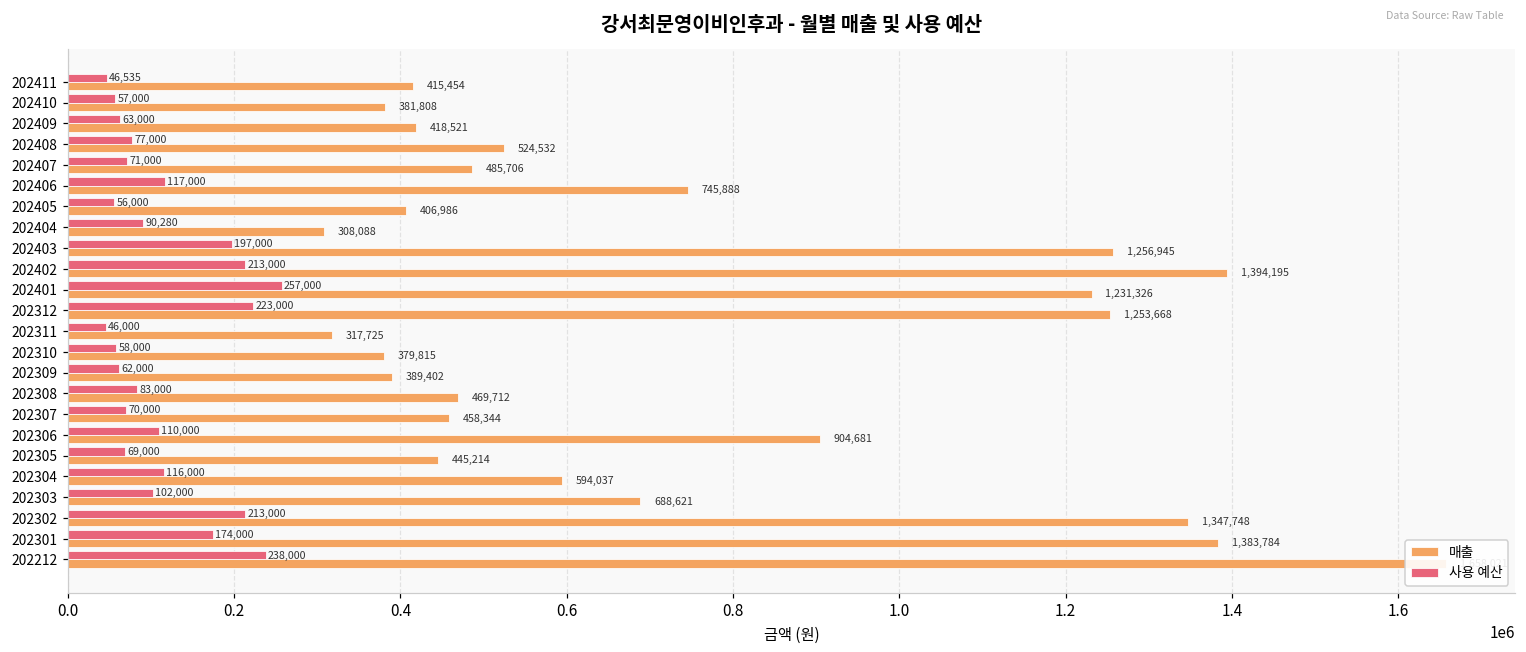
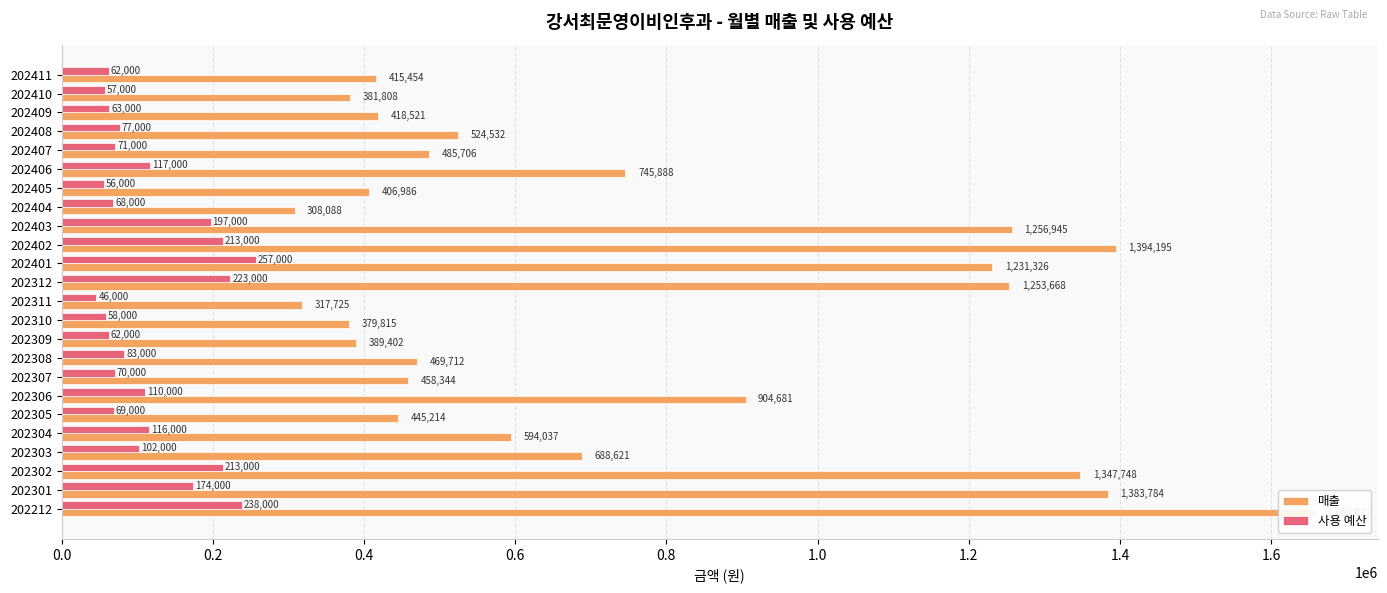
  {
    "매출": {
      "202411": "415,454",
      "202410": "381,808",
      "202409": "418,521",
      "202408": "524,532",
      "202407": "485,706",
      "202406": "745,888",
      "202405": "406,986",
      "202404": "308,088",
      "202403": "1,256,945",
      "202402": "1,394,195",
      "202401": "1,231,326",
      "202312": "1,253,668",
      "202311": "317,725",
      "202310": "379,815",
      "202309": "389,402",
      "202308": "469,712",
      "202307": "458,344",
      "202306": "904,681",
      "202305": "445,214",
      "202304": "594,037",
      "202303": "688,621",
      "202302": "1,347,748",
      "202301": "1,383,784"
    },
    "사용 예산": {
-     "202411": "46,535",
+     "202411": "62,000",
      "202410": "57,000",
      "202409": "63,000",
      "202408": "77,000",
      "202407": "71,000",
      "202406": "117,000",
      "202405": "56,000",
-     "202404": "90,280",
+     "202404": "68,000",
      "202403": "197,000",
      "202402": "213,000",
      "202401": "257,000",
      "202312": "223,000",
      "202311": "46,000",
      "202310": "58,000",
      "202309": "62,000",
      "202308": "83,000",
      "202307": "70,000",
      "202306": "110,000",
      "202305": "69,000",
      "202304": "116,000",
      "202303": "102,000",
      "202302": "213,000",
      "202301": "174,000",
      "202212": "238,000"
    }
  }
